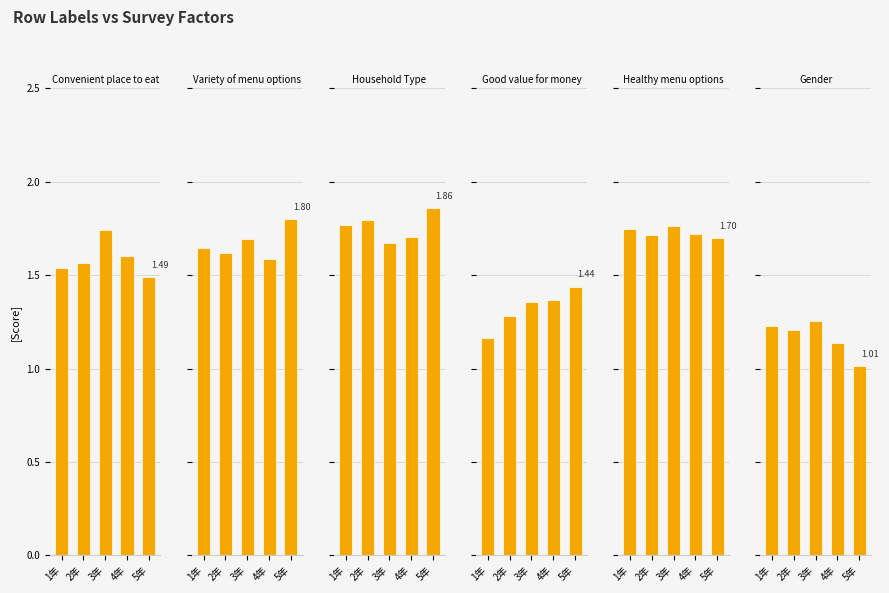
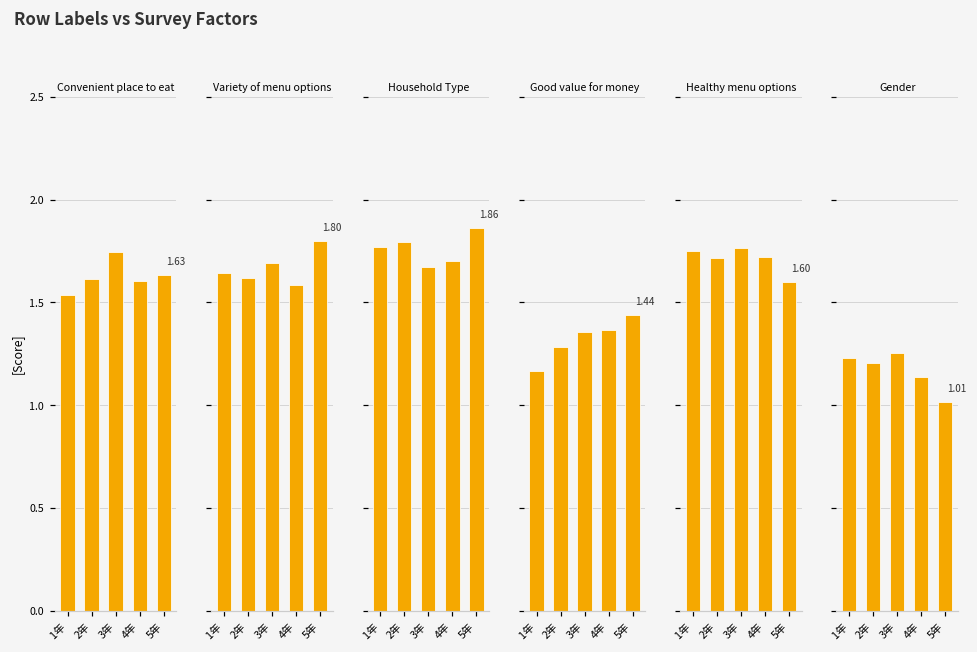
  {
    "Convenient place to eat": {
-     "2年": 1.57,
-     "5年": 1.49
+     "2年": 1.62,
+     "5年": 1.63
    },
    "Variety of menu options": {
      "5年": 1.80
    },
    "Household Type": {
      "5年": 1.86
    },
    "Good value for money": {
      "5年": 1.44
    },
    "Healthy menu options": {
-     "5年": 1.70
+     "5年": 1.60
    },
    "Gender": {
      "5年": 1.01
    }
  }
